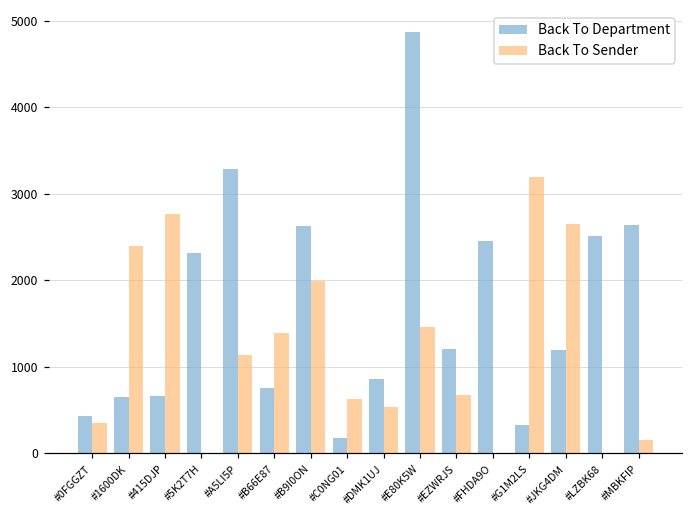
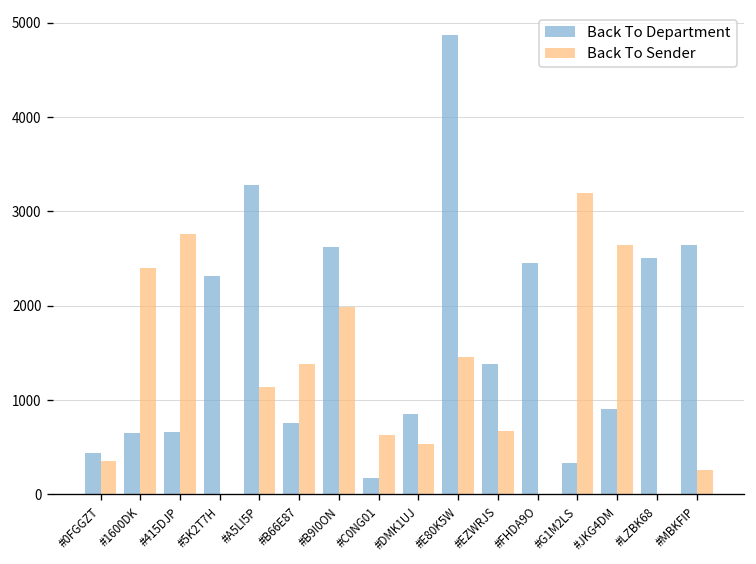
  {
    "Back To Department": {
      "#0FGGZT": 400,
      "#1600DK": 600,
      "#415DJP": 700,
      "#5K2T7H": 2300,
      "#A5LI5P": 3300,
      "#B66E87": 800,
      "#B9I0ON": 2600,
      "#C0NG01": 200,
      "#DMK1UJ": 900,
      "#E80K5W": 4900,
-     "#EZWRJS": 1200,
+     "#EZWRJS": 1400,
      "#FHDA9O": 2500,
      "#G1M2LS": 300,
-     "#JKG4DM": 1200,
+     "#JKG4DM": 900,
      "#LZBK68": 2500,
      "#MBKFIP": 2600
    },
    "Back To Sender": {
      "#0FGGZT": 400,
      "#1600DK": 2400,
      "#415DJP": 2800,
      "#5K2T7H": 0,
      "#A5LI5P": 1100,
      "#B66E87": 1400,
      "#B9I0ON": 2000,
      "#C0NG01": 600,
      "#DMK1UJ": 500,
      "#E80K5W": 1500,
      "#EZWRJS": 700,
      "#FHDA9O": 0,
      "#G1M2LS": 3200,
      "#JKG4DM": 2600,
      "#LZBK68": 0,
-     "#MBKFIP": 200
+     "#MBKFIP": 300
    }
  }
